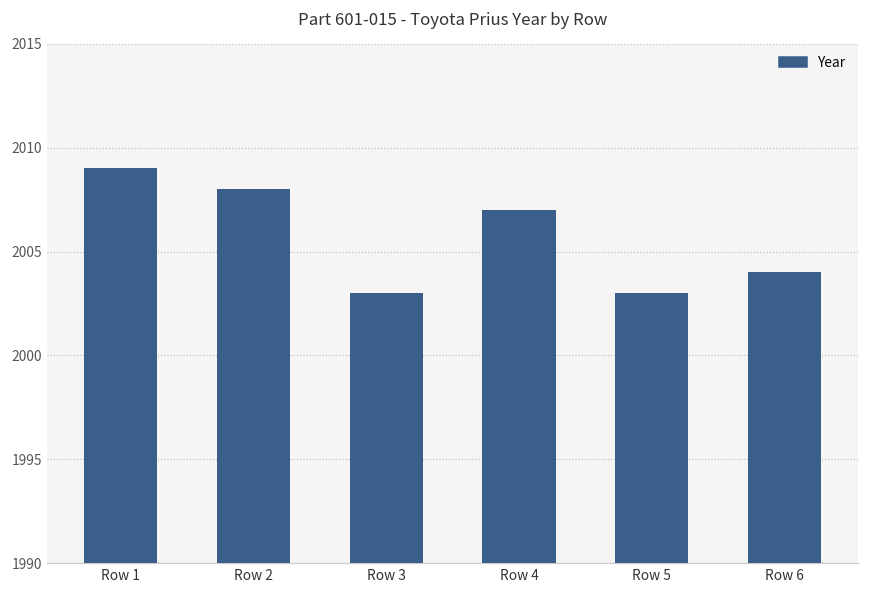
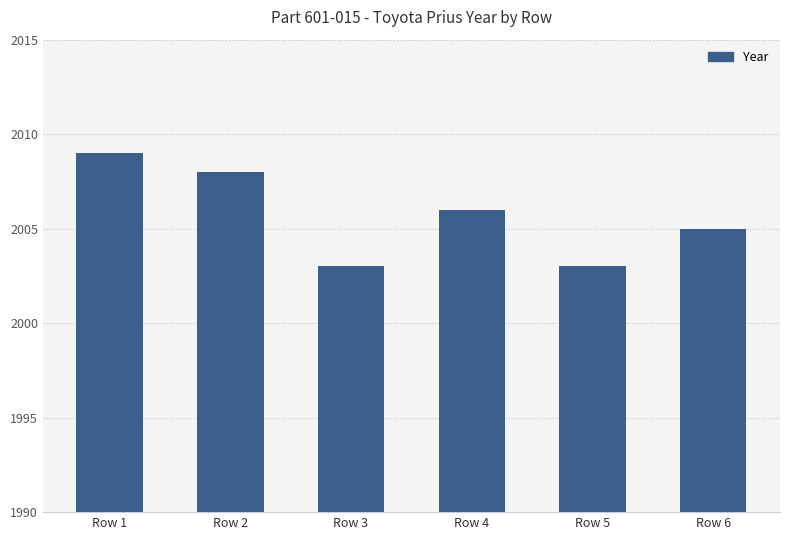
  {
    "Row 1": 2009,
    "Row 2": 2008,
    "Row 3": 2003,
-   "Row 4": 2007,
+   "Row 4": 2006,
    "Row 5": 2003,
-   "Row 6": 2004
+   "Row 6": 2005
  }
